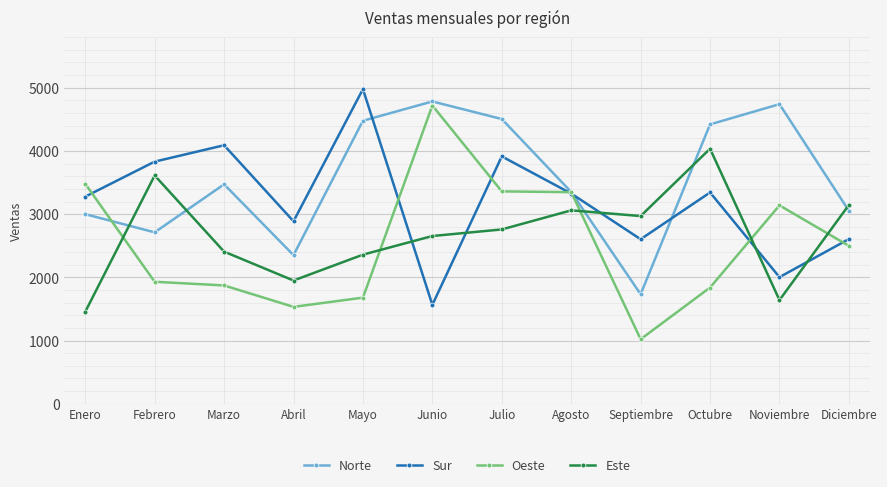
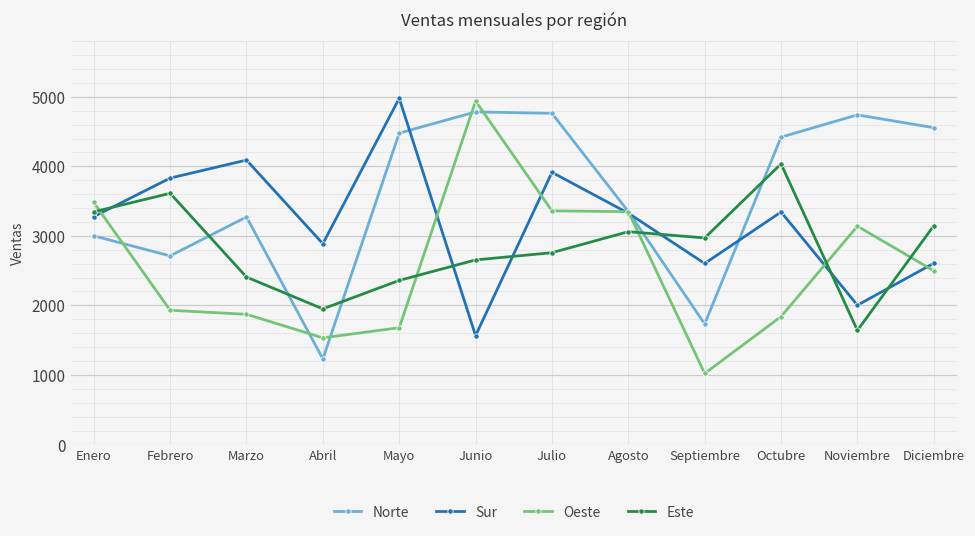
  {
    "Norte": {
      "Enero": 3000,
      "Febrero": 2700,
-     "Marzo": 3500,
-     "Abril": 2400,
+     "Marzo": 3300,
+     "Abril": 1200,
      "Mayo": 4500,
      "Junio": 4800,
-     "Julio": 4500,
+     "Julio": 4800,
      "Septiembre": 1700,
      "Octubre": 4400,
      "Noviembre": 4700,
-     "Diciembre": 3100
+     "Diciembre": 4600
    },
    "Sur": {
      "Enero": 3300,
      "Febrero": 3800,
      "Marzo": 4100,
      "Abril": 2900,
      "Mayo": 5000,
      "Junio": 1600,
      "Julio": 3900,
      "Septiembre": 2600,
      "Octubre": 3300,
      "Noviembre": 2000,
      "Diciembre": 2600
    },
    "Oeste": {
      "Enero": 3500,
      "Febrero": 1900,
      "Marzo": 1900,
      "Abril": 1500,
      "Mayo": 1700,
-     "Junio": 4700,
+     "Junio": 4900,
      "Julio": 3400,
      "Septiembre": 1000,
      "Octubre": 1800,
      "Noviembre": 3100,
      "Diciembre": 2500
    },
    "Este": {
-     "Enero": 1500,
+     "Enero": 3300,
      "Febrero": 3600,
      "Marzo": 2400,
      "Abril": 2000,
      "Mayo": 2400,
      "Junio": 2700,
      "Julio": 2800,
      "Agosto": 3100,
      "Septiembre": 3000,
      "Octubre": 4000,
      "Noviembre": 1600,
      "Diciembre": 3100
    }
  }
